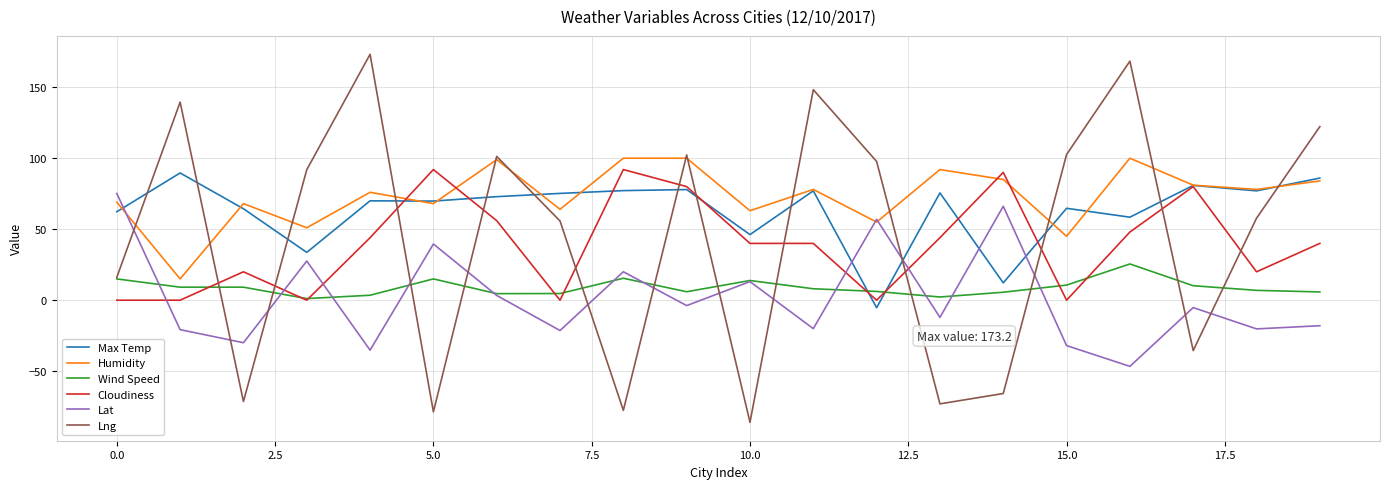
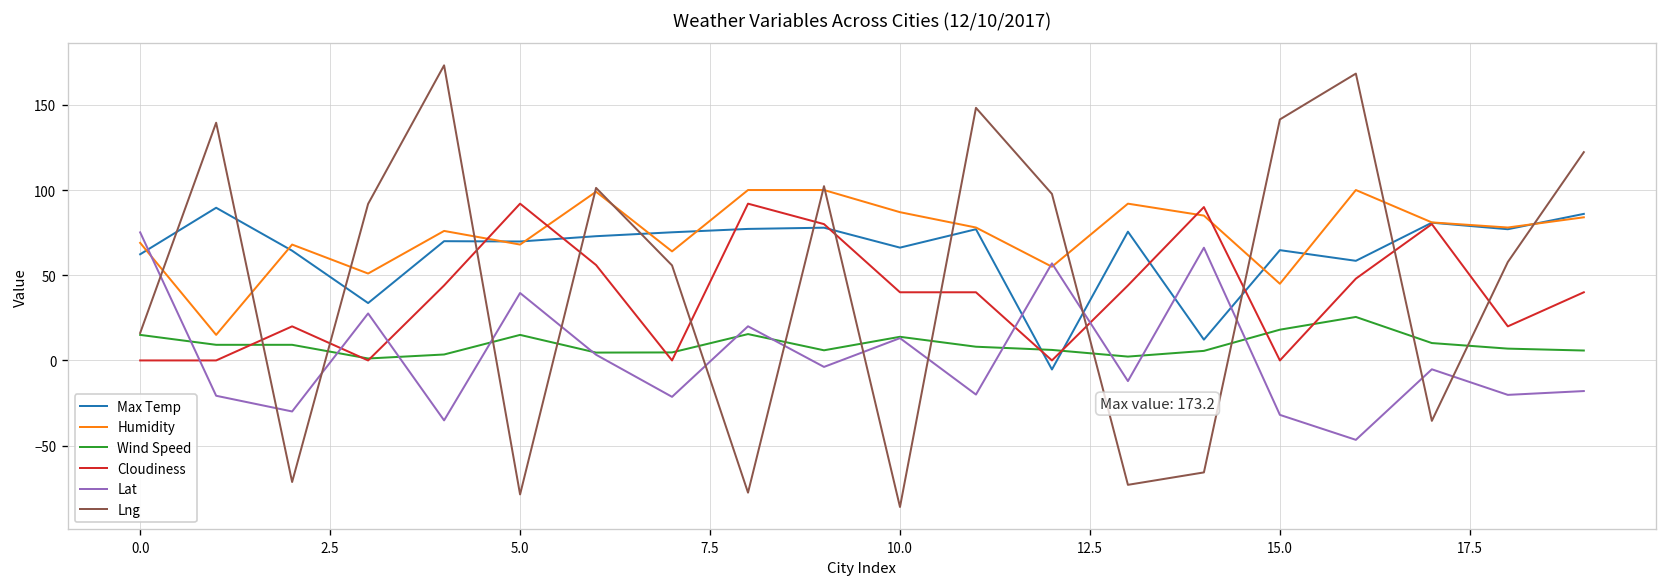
  {
    "Max Temp": {
      "0.0": 62,
-     "10.0": 46,
+     "10.0": 66,
      "15.0": 65
    },
    "Humidity": {
      "0.0": 69,
-     "10.0": 63,
+     "10.0": 87,
      "15.0": 45
    },
    "Wind Speed": {
      "5.0": 15,
-     "15.0": 11
+     "15.0": 18
    },
    "Cloudiness": {
      "0.0": 0,
      "5.0": 92,
      "10.0": 40,
      "15.0": 0
    },
    "Lat": {
      "0.0": 75,
      "5.0": 40,
      "15.0": -32
    },
    "Lng": {
      "5.0": -79,
      "10.0": -86,
-     "15.0": 103
+     "15.0": 141
    }
  }
